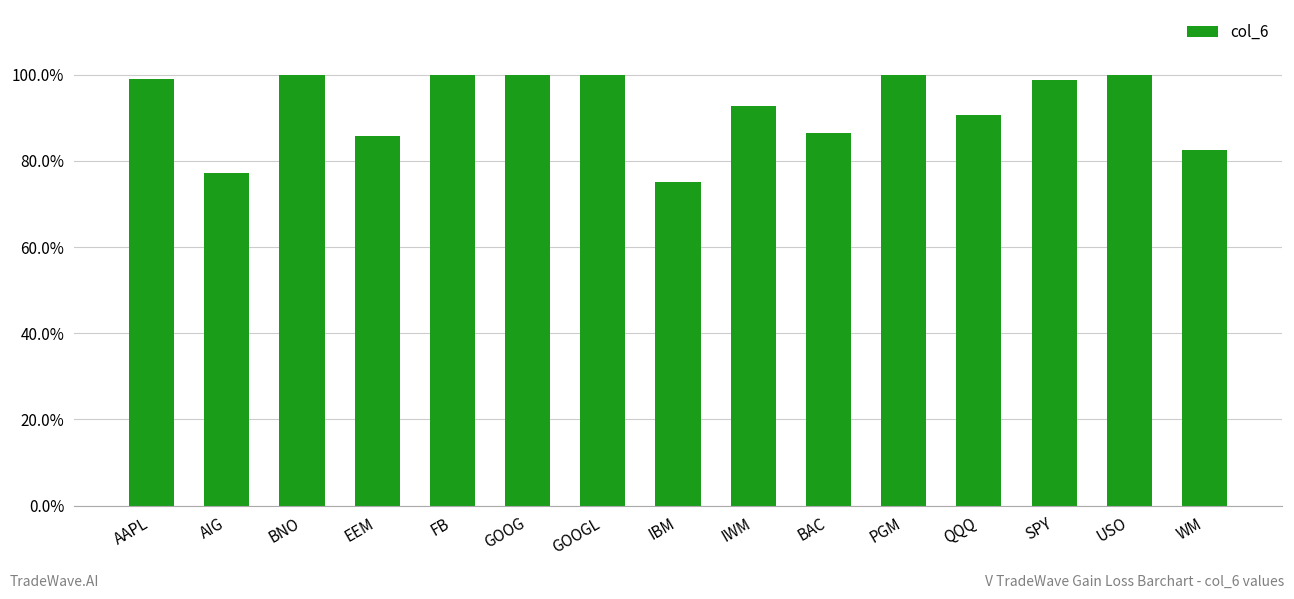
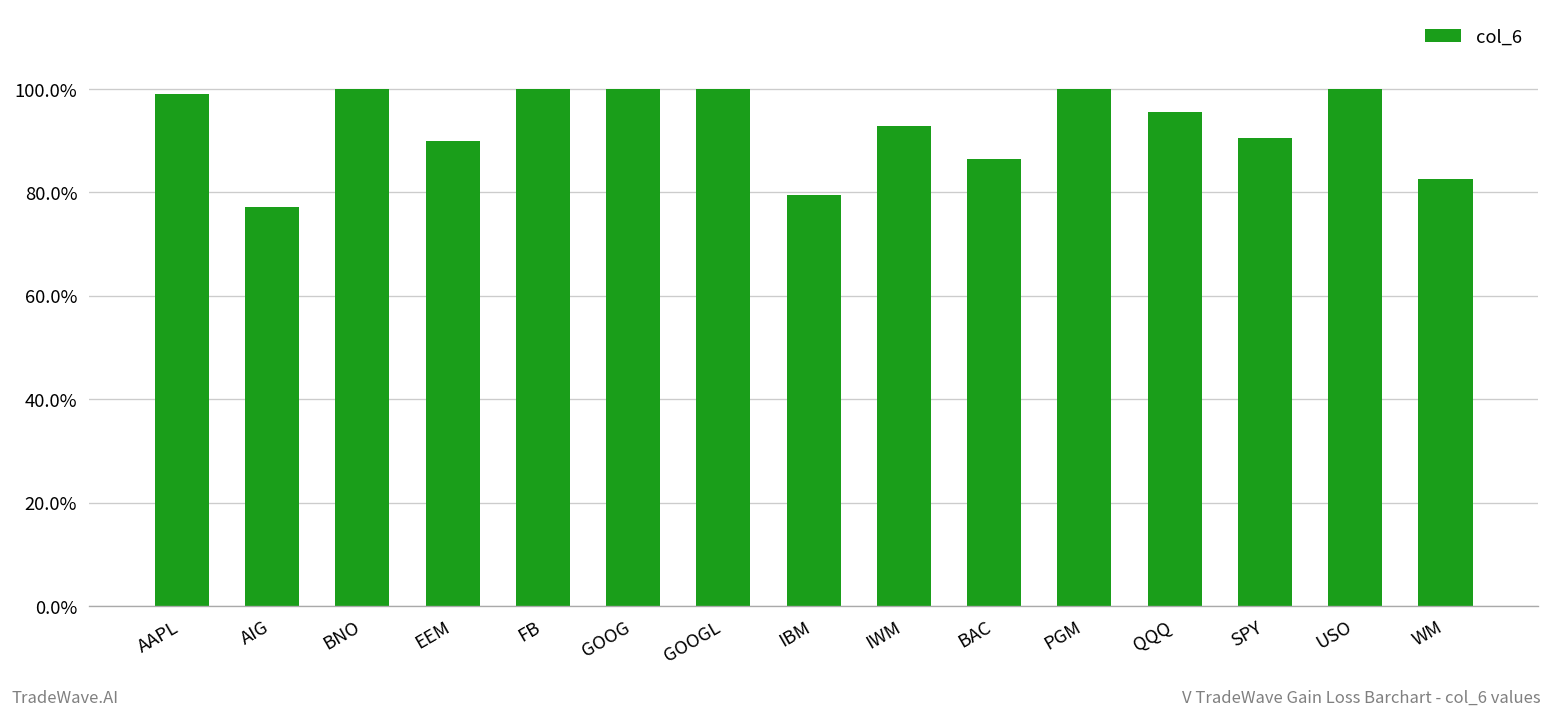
  {
    "AAPL": "99%",
    "AIG": "77%",
    "BNO": "100%",
-   "EEM": "86%",
+   "EEM": "90%",
    "FB": "100%",
    "GOOG": "100%",
    "GOOGL": "100%",
-   "IBM": "75%",
+   "IBM": "79%",
    "IWM": "93%",
    "BAC": "87%",
    "PGM": "100%",
-   "QQQ": "91%",
-   "SPY": "99%",
+   "QQQ": "96%",
+   "SPY": "90%",
    "USO": "100%",
    "WM": "83%"
  }
